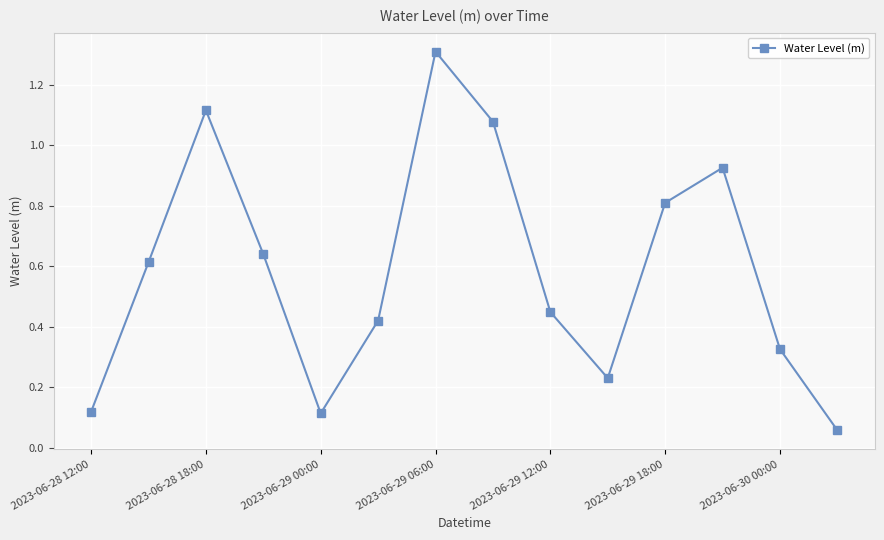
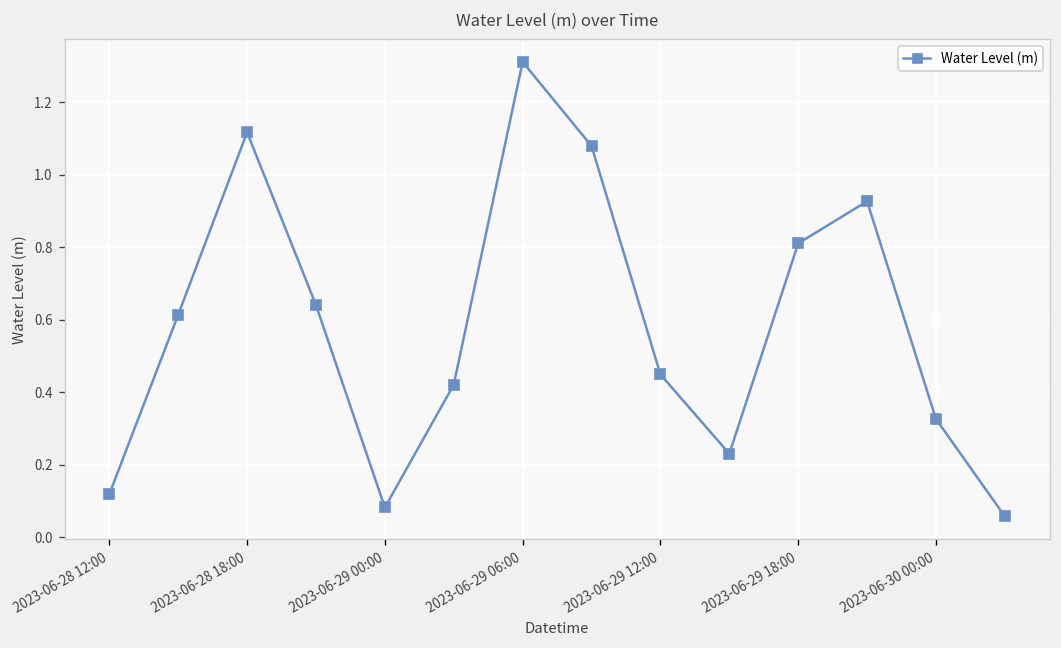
  {
    "2023-06-28 12:00": 0.12,
    "2023-06-28 18:00": 1.12,
-   "2023-06-29 00:00": 0.11,
+   "2023-06-29 00:00": 0.08,
    "2023-06-29 06:00": 1.31,
    "2023-06-29 12:00": 0.45,
    "2023-06-29 18:00": 0.81,
    "2023-06-30 00:00": 0.33
  }
